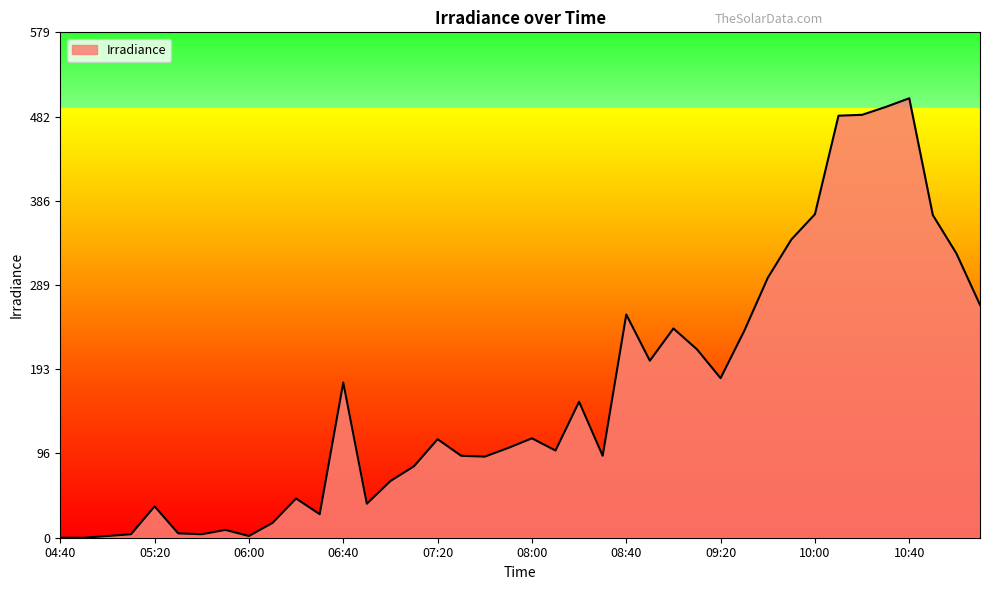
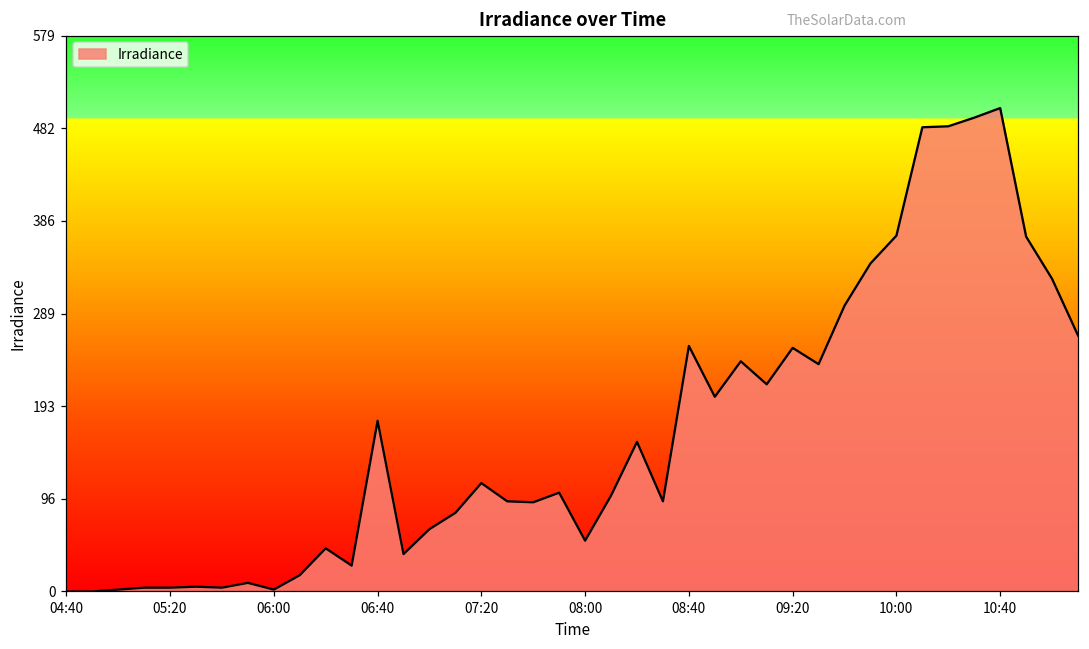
  {
    "04:40": 0,
-   "05:20": 40,
+   "05:20": 0,
    "06:00": 0,
    "06:40": 180,
    "07:20": 110,
-   "08:00": 110,
+   "08:00": 50,
    "08:40": 260,
-   "09:20": 180,
+   "09:20": 250,
    "10:00": 370,
    "10:40": 500
  }
